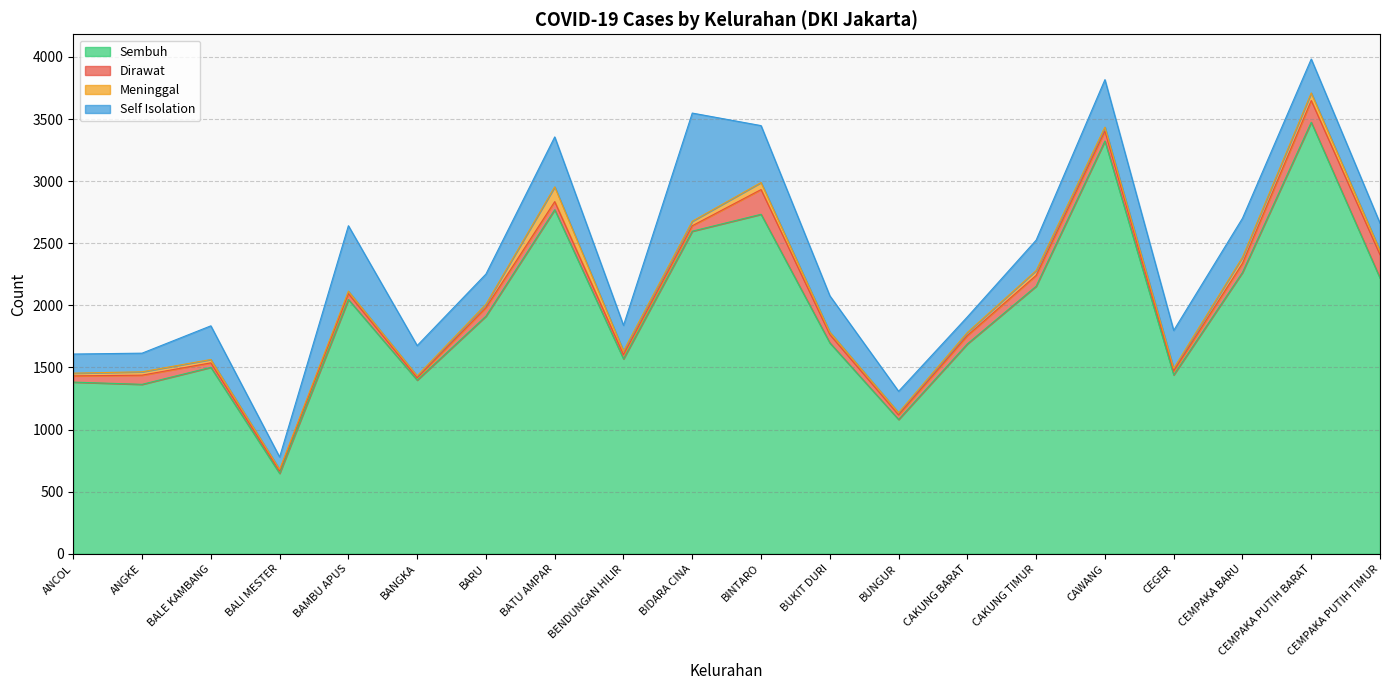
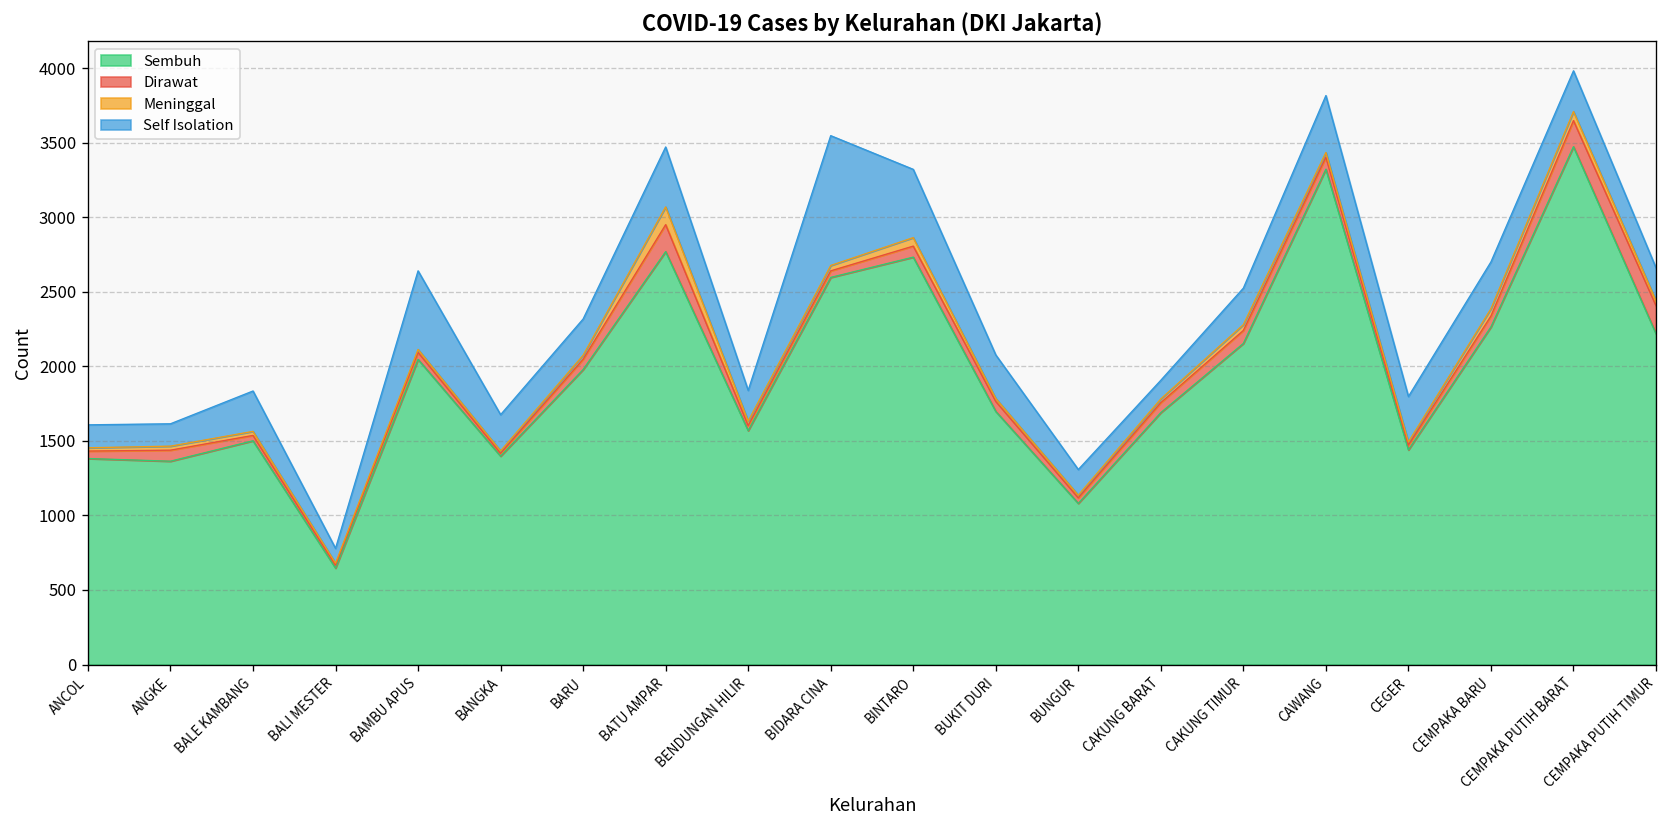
  {
    "Sembuh": {
      "ANCOL": 1380,
      "ANGKE": 1360,
      "BALE KAMBANG": 1500,
      "BAMBU APUS": 2050,
-     "BARU": 1910,
+     "BARU": 1980,
      "BATU AMPAR": 2770,
      "BENDUNGAN HILIR": 1570,
      "BIDARA CINA": 2600,
      "BINTARO": 2730,
      "BUKIT DURI": 1700,
      "BUNGUR": 1080,
      "CAKUNG BARAT": 1690,
      "CAKUNG TIMUR": 2150,
      "CAWANG": 3320,
      "CEGER": 1440,
      "CEMPAKA BARU": 2270,
      "CEMPAKA PUTIH BARAT": 3470,
      "CEMPAKA PUTIH TIMUR": 2220
    },
    "Dirawat": {
      "ANCOL": 50,
      "ANGKE": 70,
      "BALE KAMBANG": 40,
      "BARU": 70,
-     "BATU AMPAR": 70,
+     "BATU AMPAR": 180,
      "BENDUNGAN HILIR": 30,
      "BIDARA CINA": 40,
-     "BINTARO": 200,
+     "BINTARO": 70,
      "CAKUNG BARAT": 70,
      "CAKUNG TIMUR": 90,
      "CAWANG": 80,
      "CEGER": 30,
      "CEMPAKA BARU": 70,
      "CEMPAKA PUTIH BARAT": 180,
      "CEMPAKA PUTIH TIMUR": 190
    },
    "Meninggal": {
      "ANCOL": 20,
      "ANGKE": 30,
      "BALE KAMBANG": 30,
      "BARU": 30,
      "BATU AMPAR": 120,
      "BENDUNGAN HILIR": 30,
      "BIDARA CINA": 40,
      "BINTARO": 60,
      "CAKUNG BARAT": 30,
      "CAKUNG TIMUR": 40,
      "CAWANG": 30,
      "CEGER": 20,
      "CEMPAKA BARU": 50,
      "CEMPAKA PUTIH BARAT": 60,
      "CEMPAKA PUTIH TIMUR": 30
    },
    "Self Isolation": {
      "ANCOL": 150,
      "ANGKE": 150,
      "BALE KAMBANG": 270,
      "BALI MESTER": 100,
      "BAMBU APUS": 530,
      "BANGKA": 240,
      "BARU": 240,
      "BATU AMPAR": 400,
      "BENDUNGAN HILIR": 210,
      "BIDARA CINA": 870,
      "BINTARO": 460,
      "BUKIT DURI": 290,
      "BUNGUR": 170,
      "CAKUNG BARAT": 130,
      "CAKUNG TIMUR": 250,
      "CAWANG": 380,
      "CEGER": 310,
      "CEMPAKA BARU": 310,
      "CEMPAKA PUTIH BARAT": 270,
      "CEMPAKA PUTIH TIMUR": 220
    }
  }
